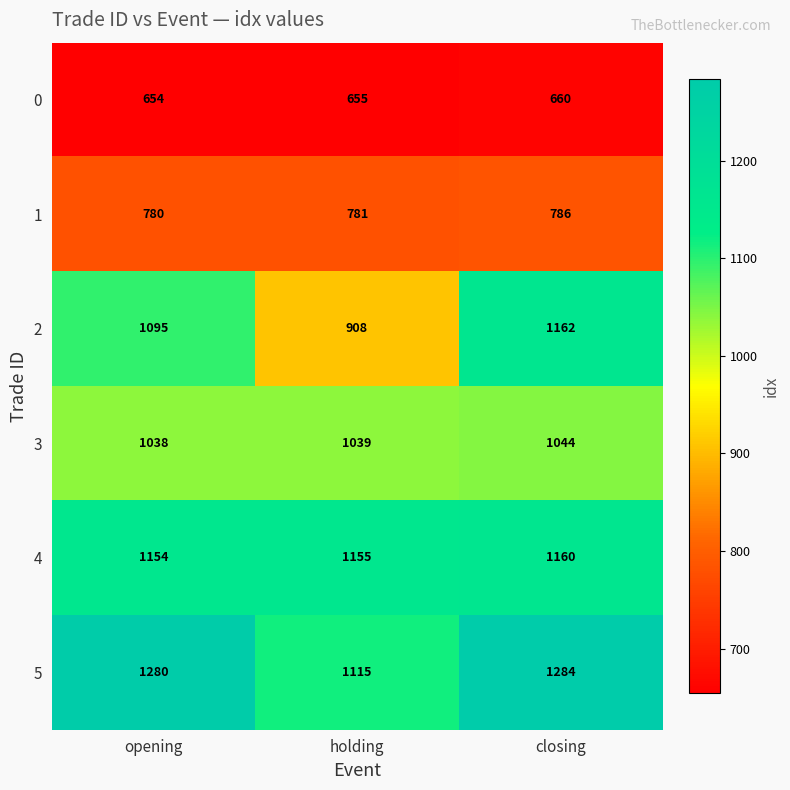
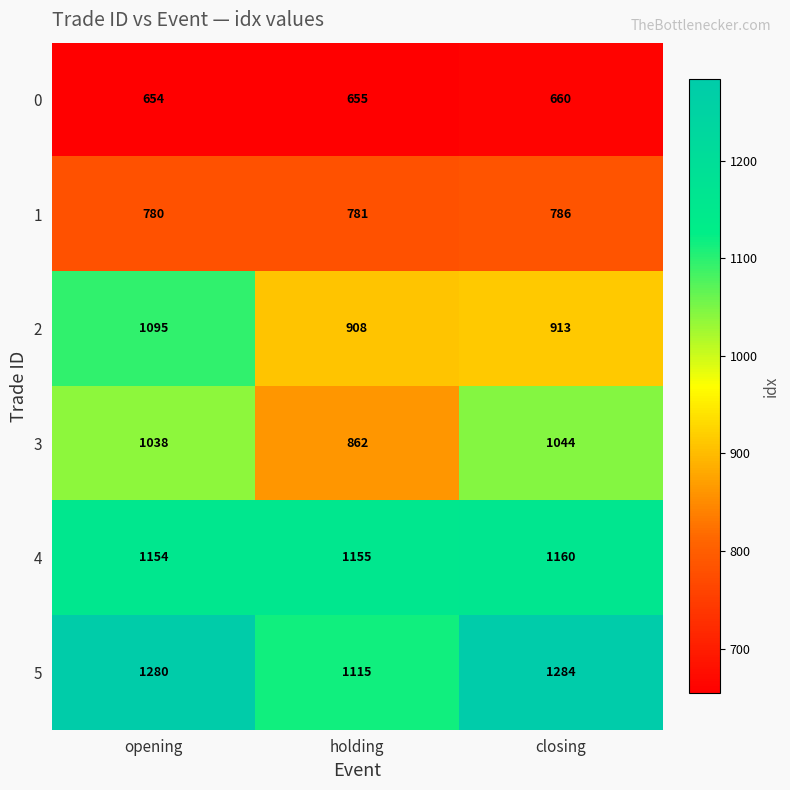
  {
    "0": {
      "opening": 654,
      "holding": 655,
      "closing": 660
    },
    "1": {
      "opening": 780,
      "holding": 781,
      "closing": 786
    },
    "2": {
      "opening": 1095,
      "holding": 908,
-     "closing": 1162
+     "closing": 913
    },
    "3": {
      "opening": 1038,
-     "holding": 1039,
+     "holding": 862,
      "closing": 1044
    },
    "4": {
      "opening": 1154,
      "holding": 1155,
      "closing": 1160
    },
    "5": {
      "opening": 1280,
      "holding": 1115,
      "closing": 1284
    }
  }
